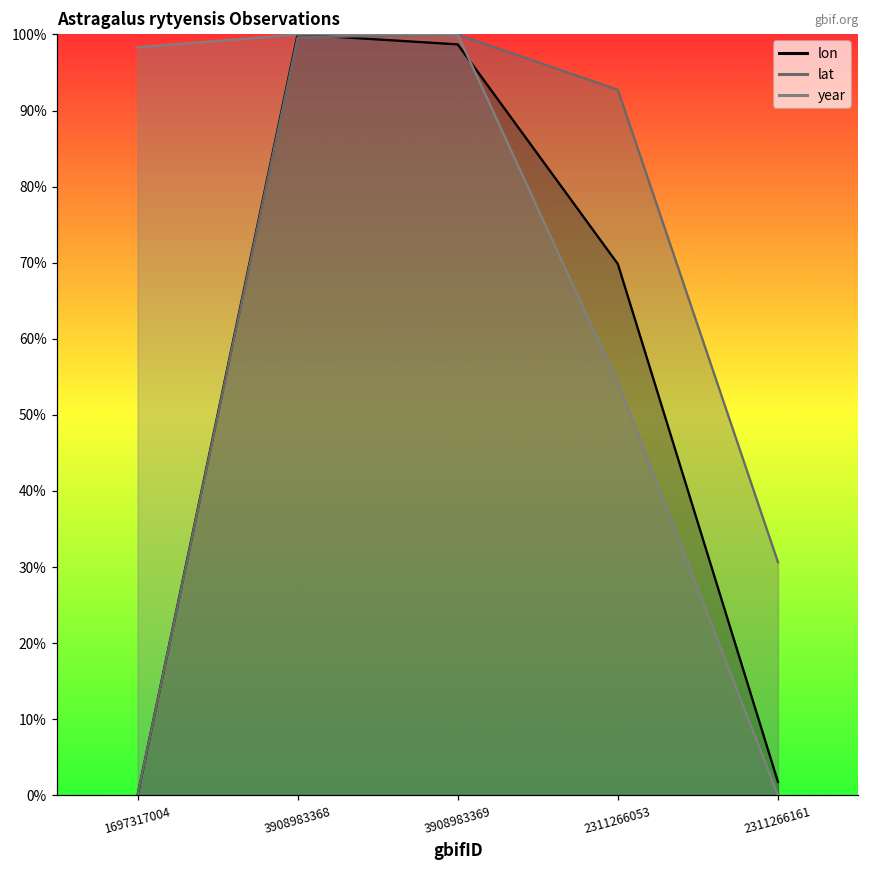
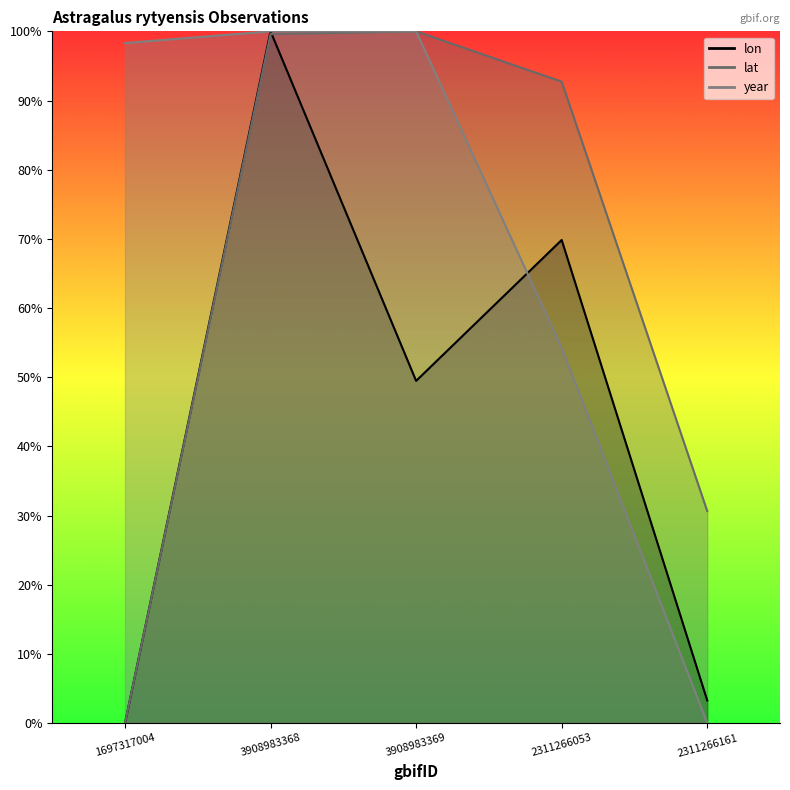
  {
    "lon": {
-     "3908983369": "99%",
+     "3908983369": "49%",
      "2311266053": "70%",
-     "2311266161": "2%"
+     "2311266161": "3%"
    }
  }
